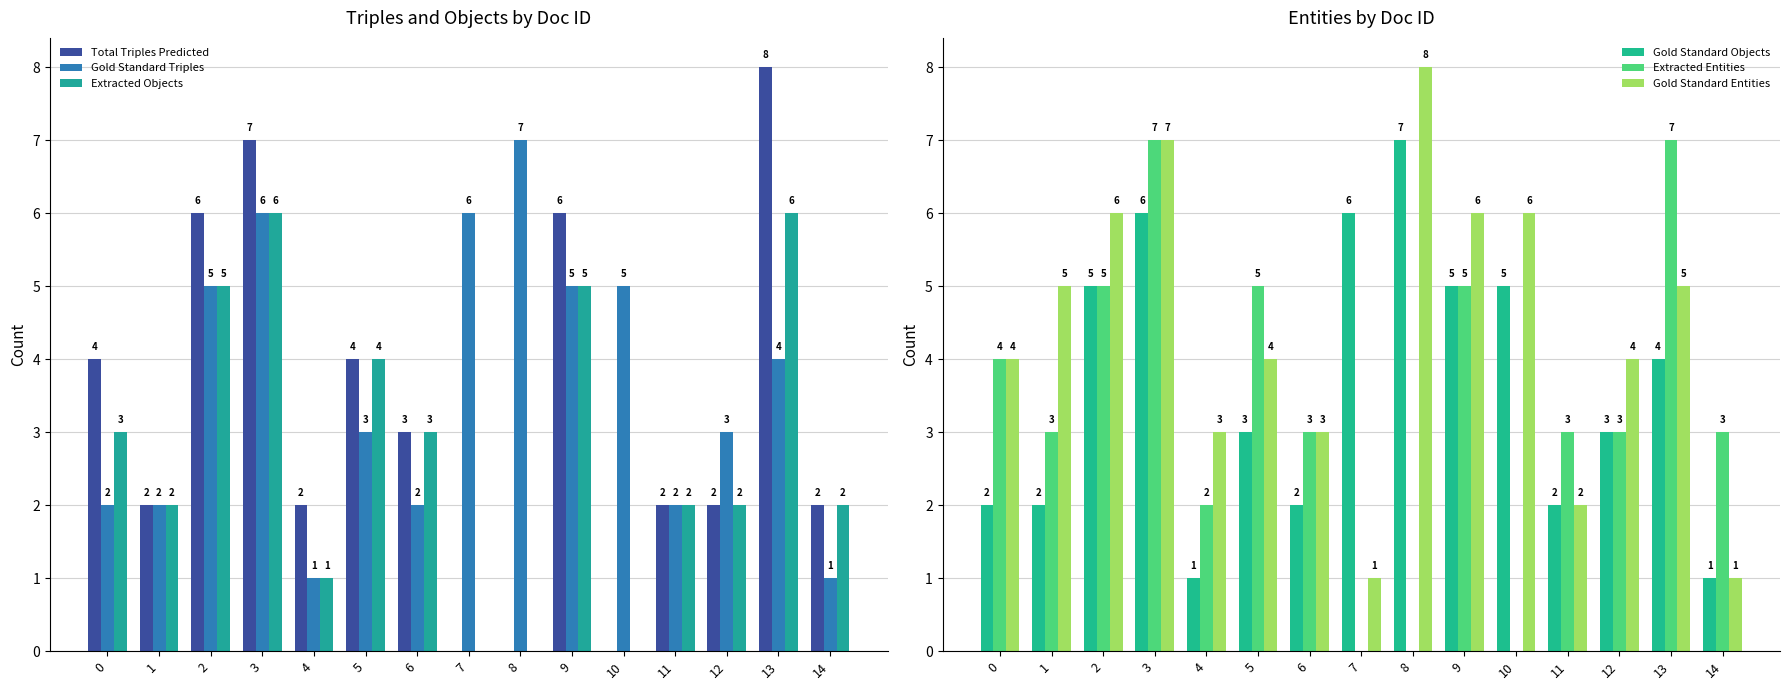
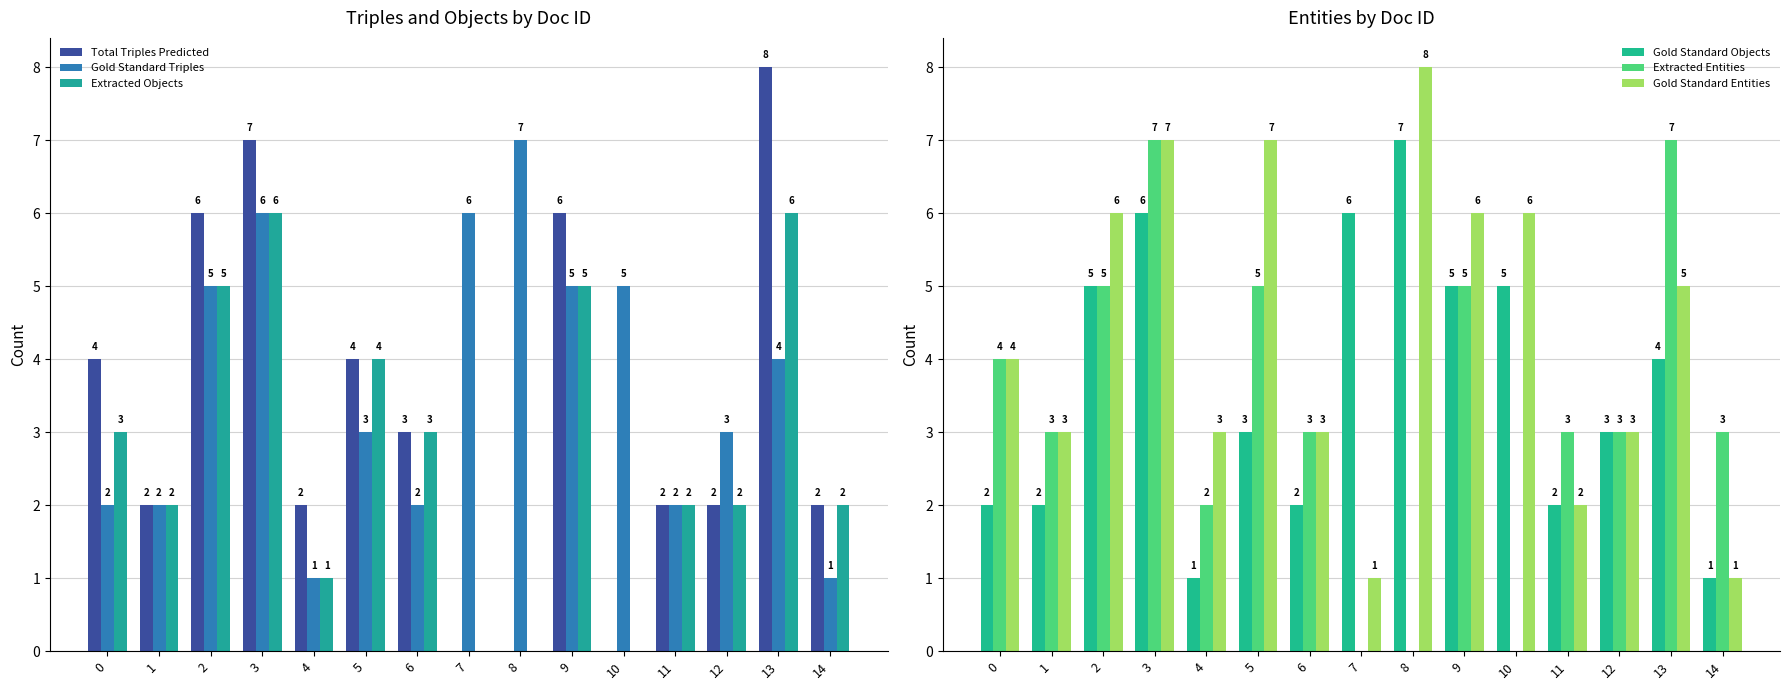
  {
    "Entities by Doc ID": {
      "Gold Standard Entities": {
        "0": 4,
-       "1": 5,
+       "1": 3,
        "2": 6,
        "3": 7,
        "4": 3,
-       "5": 4,
+       "5": 7,
        "6": 3,
        "7": 1,
        "8": 8,
        "9": 6,
        "10": 6,
        "11": 2,
-       "12": 4,
+       "12": 3,
        "13": 5,
        "14": 1
      }
    }
  }
